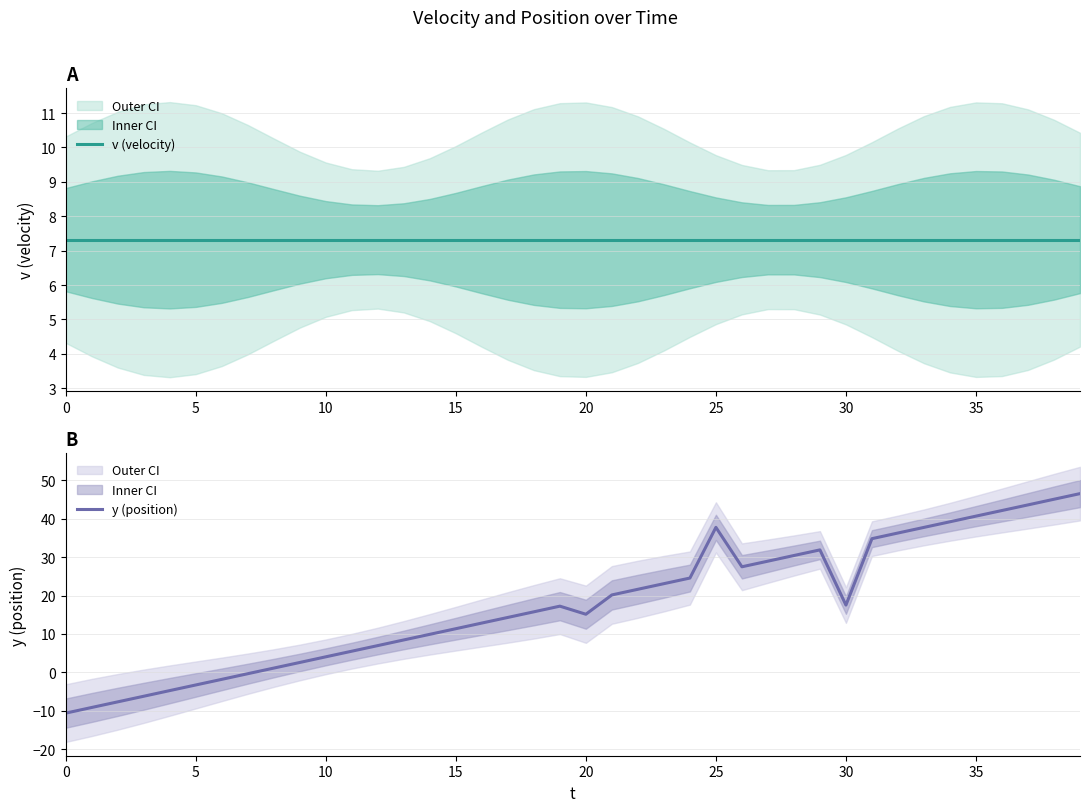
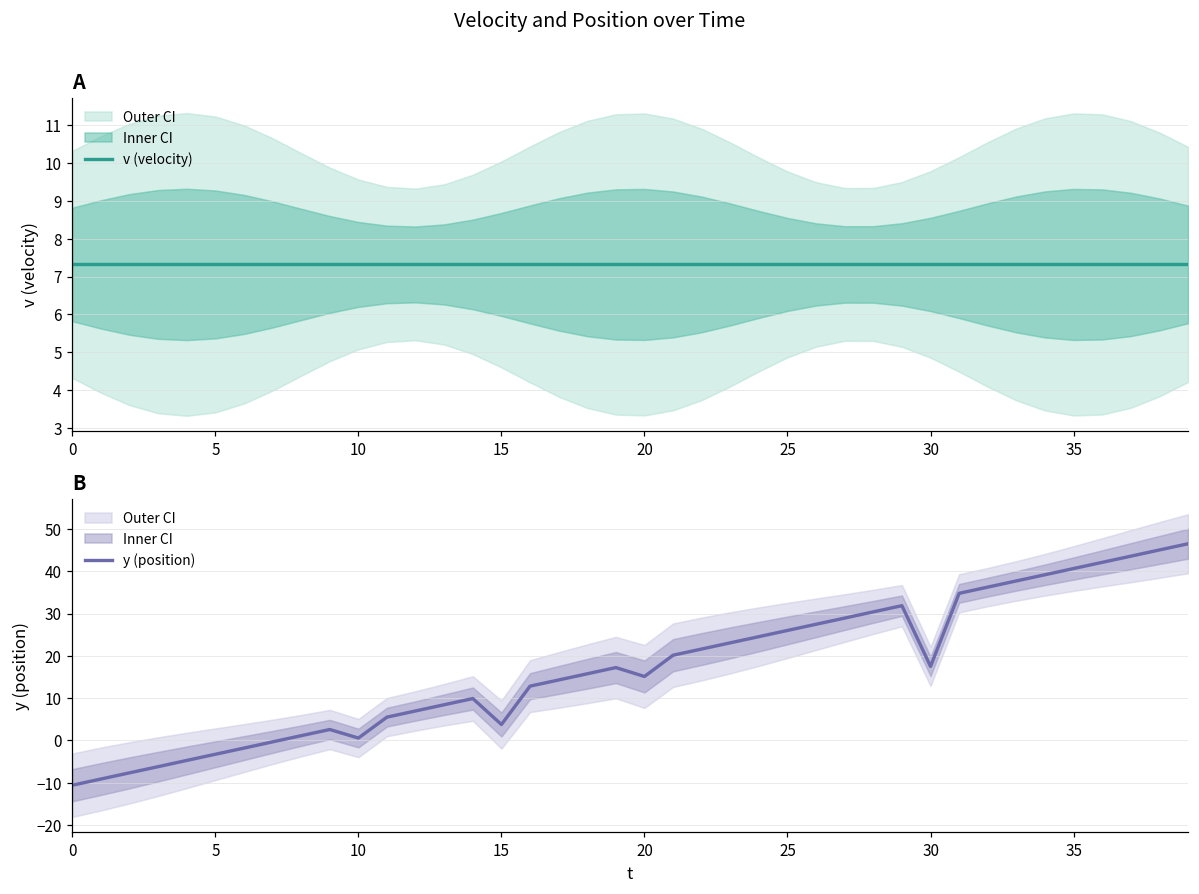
  {
    "A": {
      "v (velocity)": {
        "0": 7.3,
        "5": 7.3,
        "10": 7.3,
        "15": 7.3,
        "20": 7.3,
        "25": 7.3,
        "30": 7.3,
        "35": 7.3
      }
    },
    "B": {
      "y (position)": {
        "0": -11,
        "5": -3,
-       "10": 4,
-       "15": 11,
+       "10": 1,
+       "15": 4,
        "20": 15,
-       "25": 38,
+       "25": 26,
        "30": 18,
        "35": 41
      }
    }
  }
